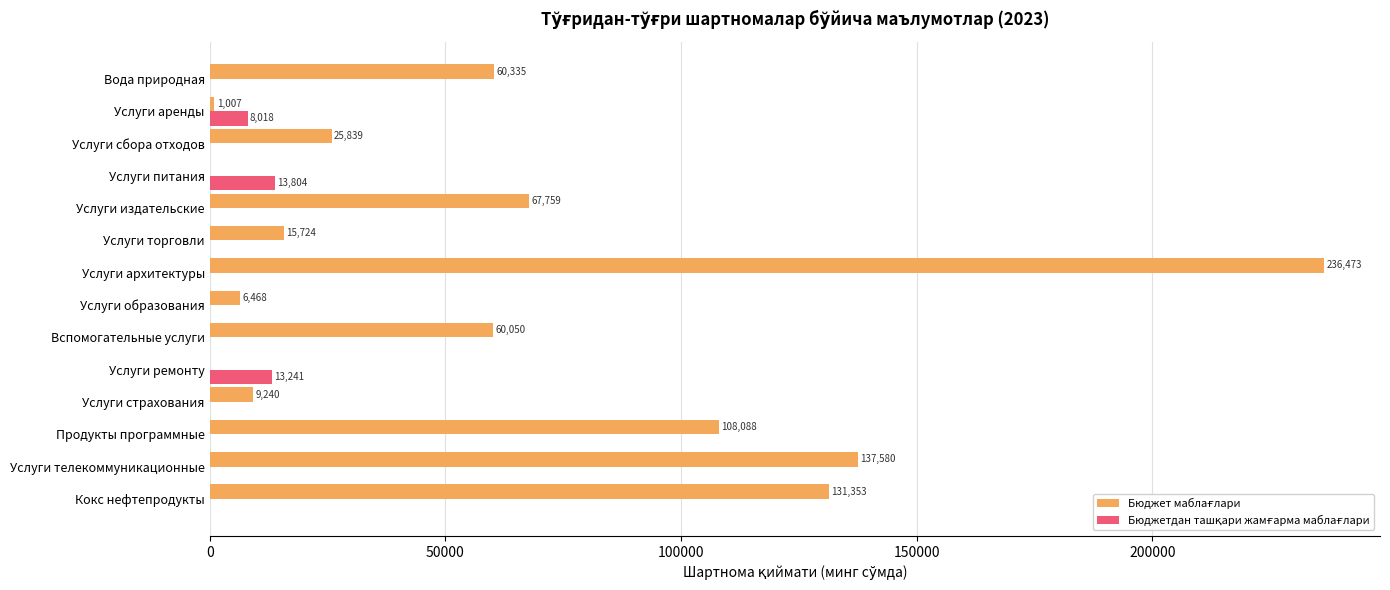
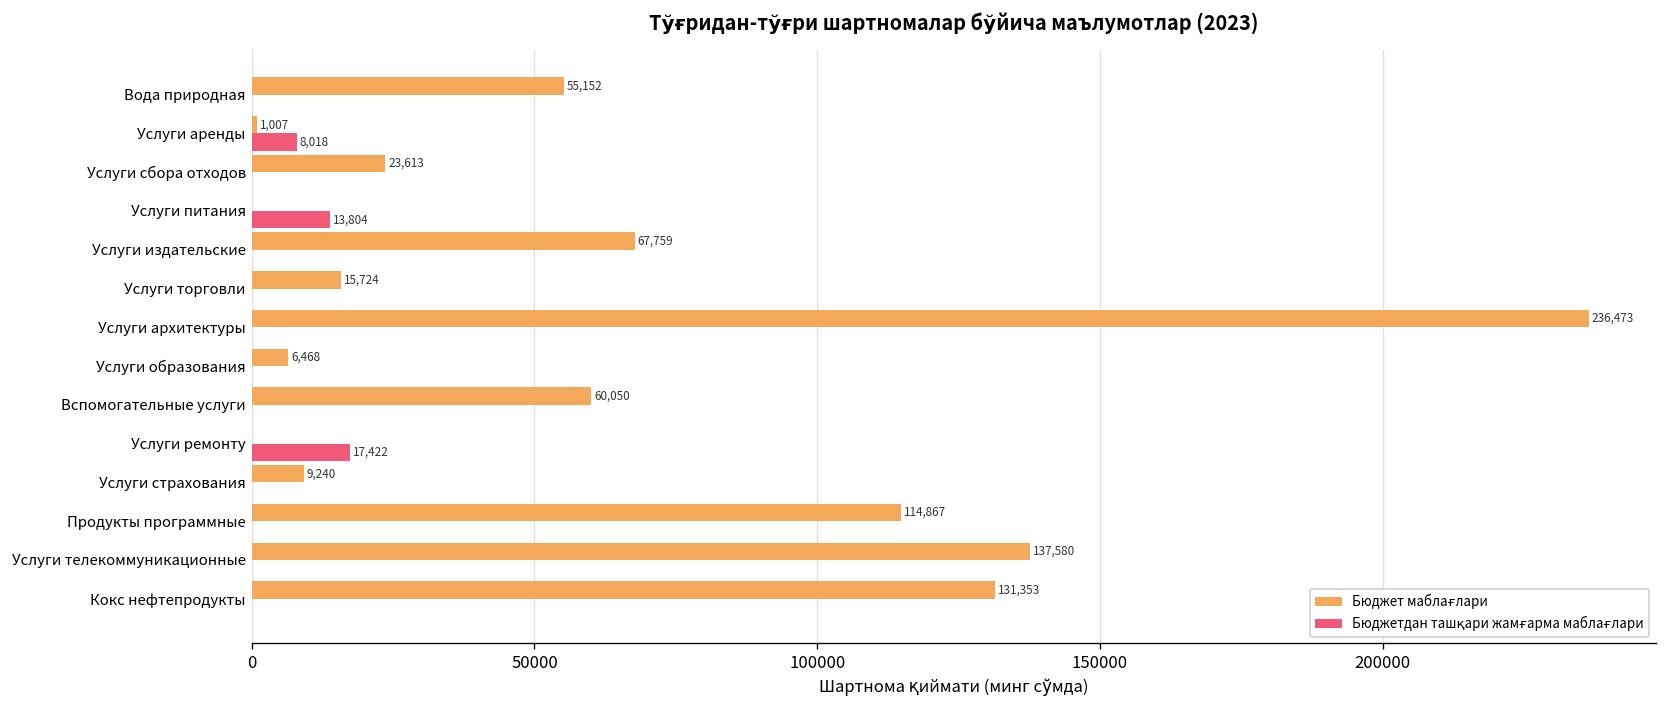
  {
    "Бюджет маблағлари": {
-     "Вода природная": "60,335",
+     "Вода природная": "55,152",
      "Услуги аренды": "1,007",
-     "Услуги сбора отходов": "25,839",
+     "Услуги сбора отходов": "23,613",
      "Услуги издательские": "67,759",
      "Услуги торговли": "15,724",
      "Услуги архитектуры": "236,473",
      "Услуги образования": "6,468",
      "Вспомогательные услуги": "60,050",
      "Услуги страхования": "9,240",
-     "Продукты программные": "108,088",
+     "Продукты программные": "114,867",
      "Услуги телекоммуникационные": "137,580",
      "Кокс нефтепродукты": "131,353"
    },
    "Бюджетдан ташқари жамғарма маблағлари": {
      "Услуги аренды": "8,018",
      "Услуги питания": "13,804",
-     "Услуги ремонту": "13,241"
+     "Услуги ремонту": "17,422"
    }
  }
